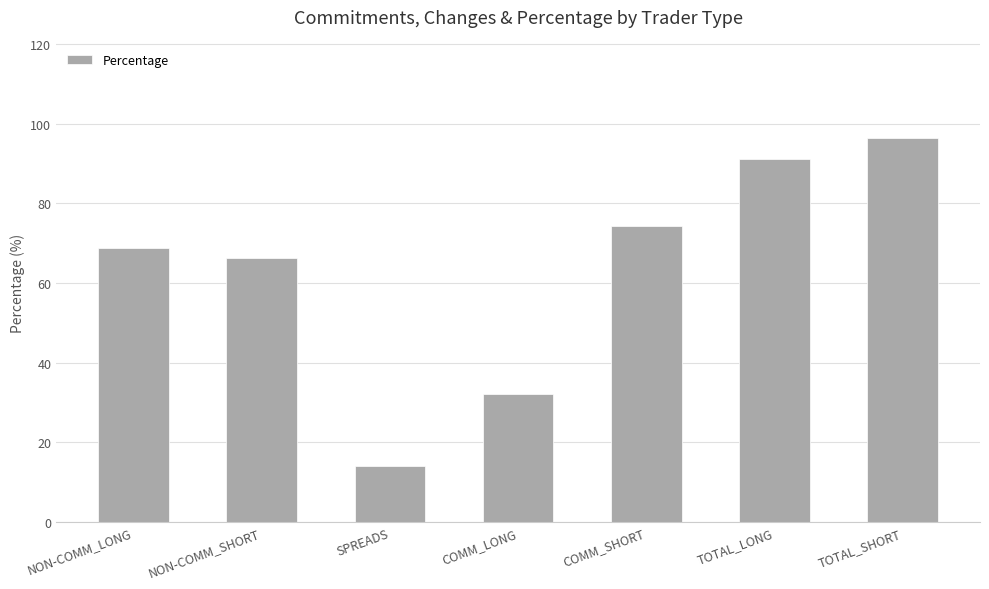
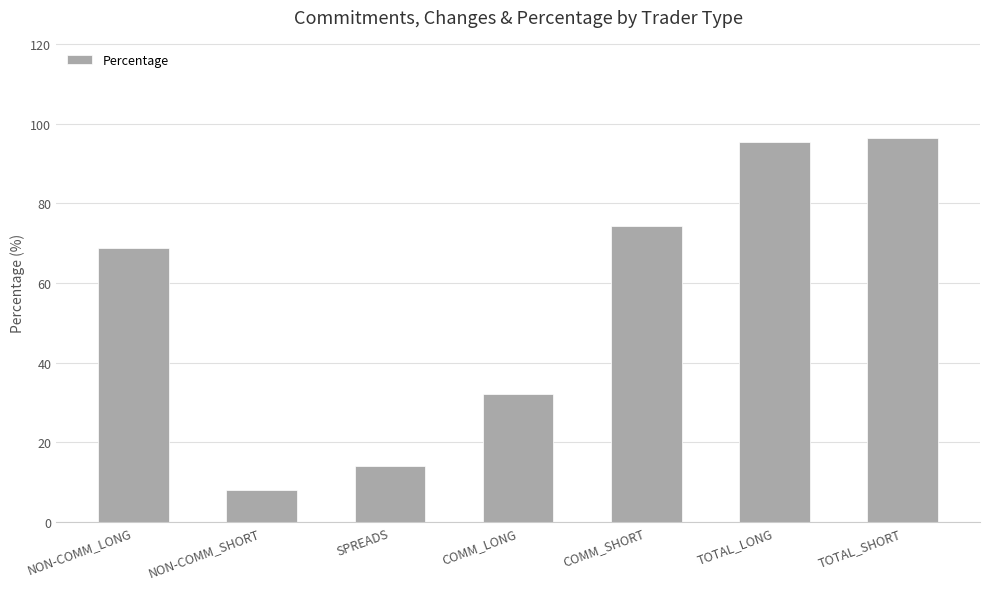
  {
    "NON-COMM_LONG": 69,
-   "NON-COMM_SHORT": 66,
+   "NON-COMM_SHORT": 8,
    "SPREADS": 14,
    "COMM_LONG": 32,
    "COMM_SHORT": 74,
-   "TOTAL_LONG": 91,
+   "TOTAL_LONG": 96,
    "TOTAL_SHORT": 96
  }
